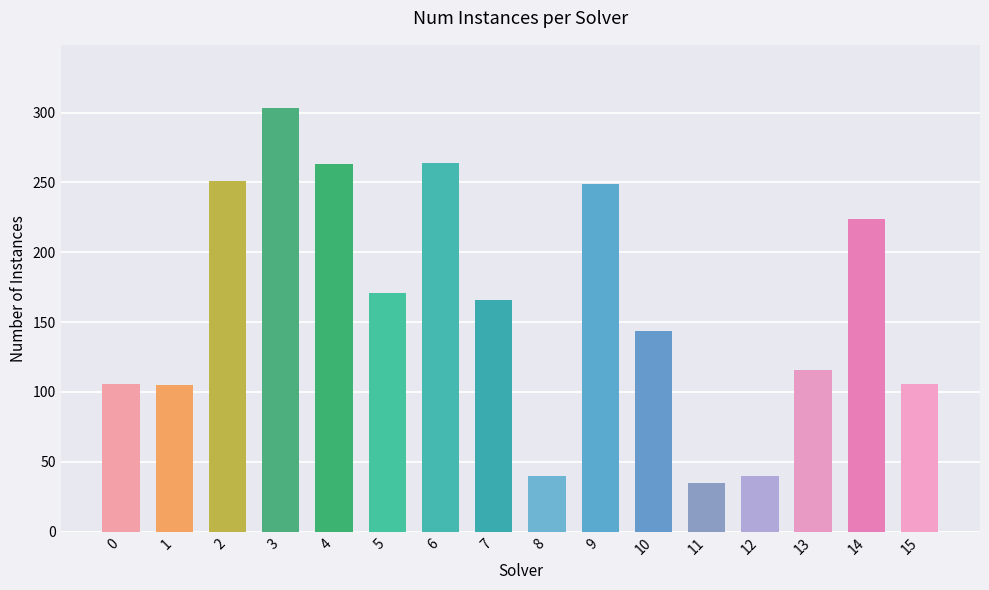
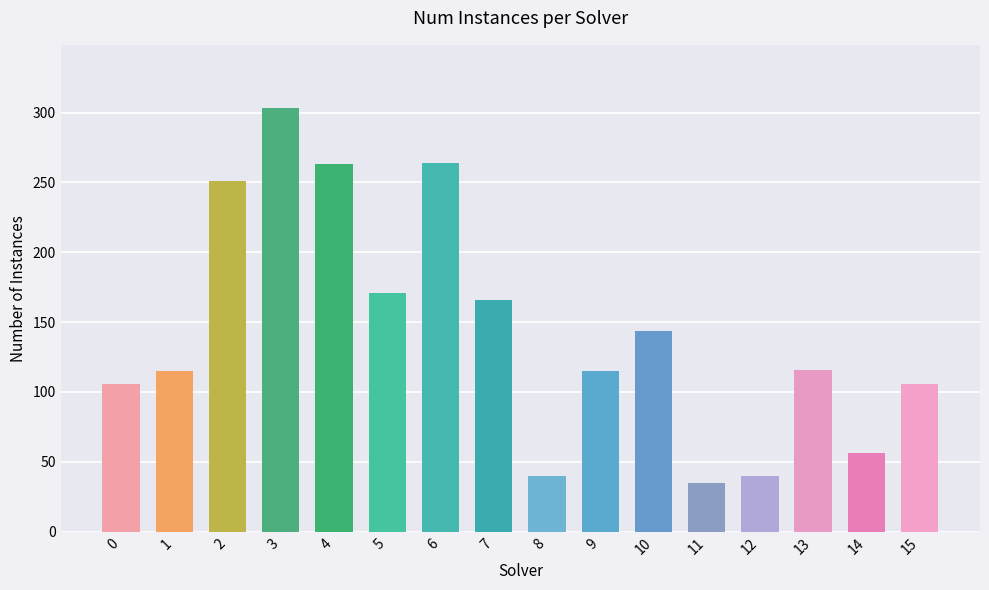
  {
    "0": 106,
-   "1": 105,
+   "1": 115,
    "2": 251,
    "3": 303,
    "4": 263,
    "5": 171,
    "6": 264,
    "7": 166,
    "8": 40,
-   "9": 249,
+   "9": 115,
    "10": 144,
    "11": 35,
    "12": 40,
    "13": 116,
-   "14": 224,
+   "14": 56,
    "15": 106
  }
